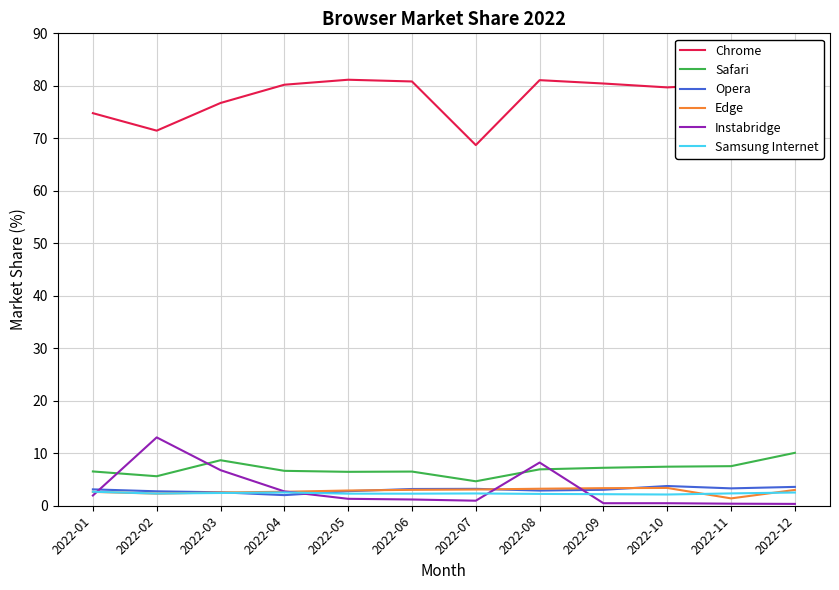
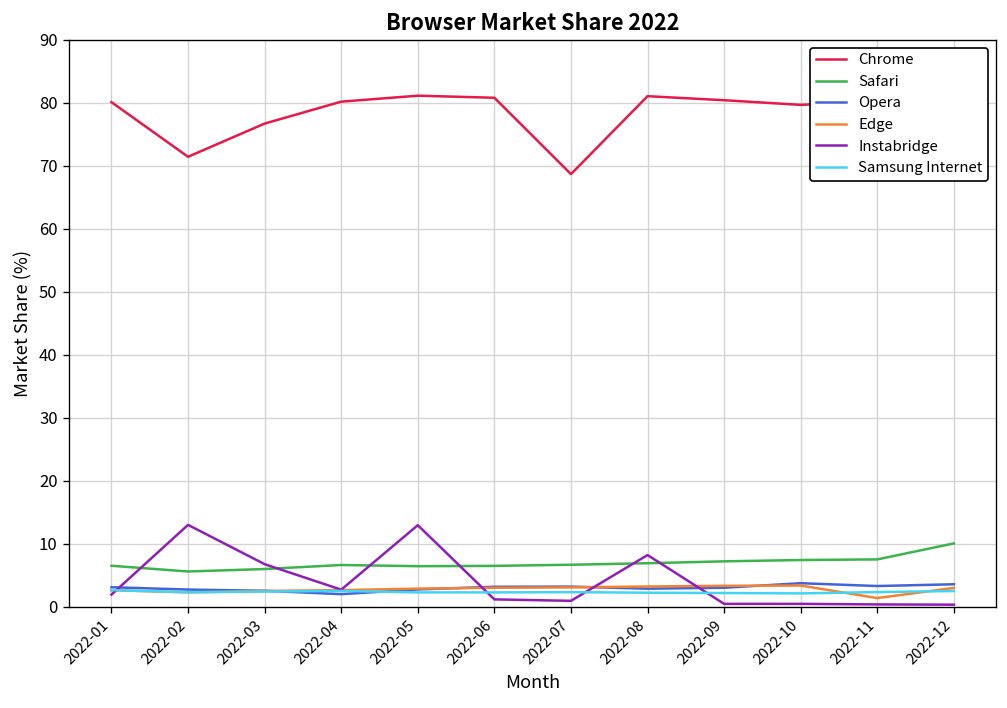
  {
    "Chrome": {
-     "2022-01": 75,
+     "2022-01": 80,
      "2022-02": 71,
      "2022-03": 77,
      "2022-04": 80,
      "2022-05": 81,
      "2022-06": 81,
      "2022-07": 69,
      "2022-08": 81,
      "2022-09": 80,
      "2022-10": 80
    },
    "Safari": {
      "2022-01": 7,
      "2022-02": 6,
-     "2022-03": 9,
+     "2022-03": 6,
      "2022-04": 7,
      "2022-05": 6,
      "2022-06": 7,
-     "2022-07": 5,
+     "2022-07": 7,
      "2022-08": 7,
      "2022-09": 7,
      "2022-10": 7,
      "2022-11": 8,
      "2022-12": 10
    },
    "Opera": {
      "2022-04": 2,
      "2022-11": 3,
      "2022-12": 4
    },
    "Edge": {
      "2022-11": 1,
      "2022-12": 3
    },
    "Instabridge": {
      "2022-01": 2,
      "2022-02": 13,
      "2022-03": 7,
-     "2022-05": 1,
+     "2022-05": 13,
      "2022-06": 1,
      "2022-07": 1,
      "2022-08": 8,
      "2022-09": 0,
      "2022-10": 0,
      "2022-11": 0,
      "2022-12": 0
    },
    "Samsung Internet": {
      "2022-06": 2,
      "2022-07": 2,
      "2022-08": 2,
      "2022-09": 2,
      "2022-10": 2,
      "2022-11": 2,
      "2022-12": 3
    }
  }
